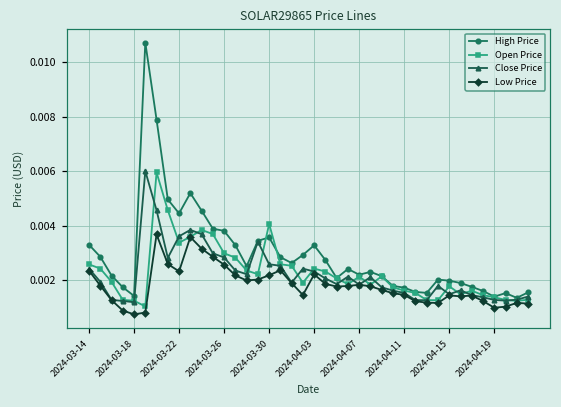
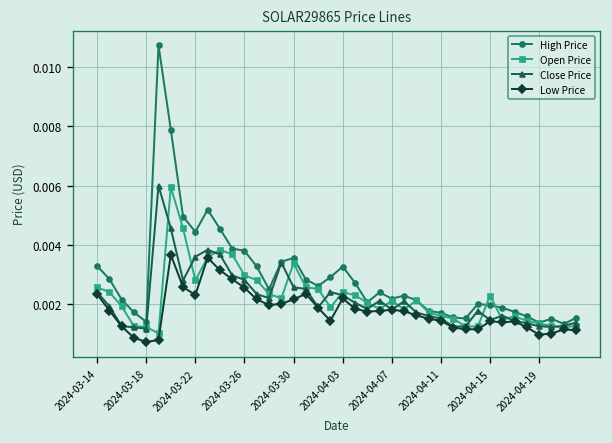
  {
    "Open Price": {
      "2024-03-14": 0.0026,
-     "2024-03-22": 0.0034,
+     "2024-03-22": 0.0028,
      "2024-03-26": 0.0030,
-     "2024-03-30": 0.0041,
+     "2024-03-30": 0.0034,
      "2024-04-03": 0.0024,
-     "2024-04-15": 0.0018
+     "2024-04-15": 0.0023
    }
  }
